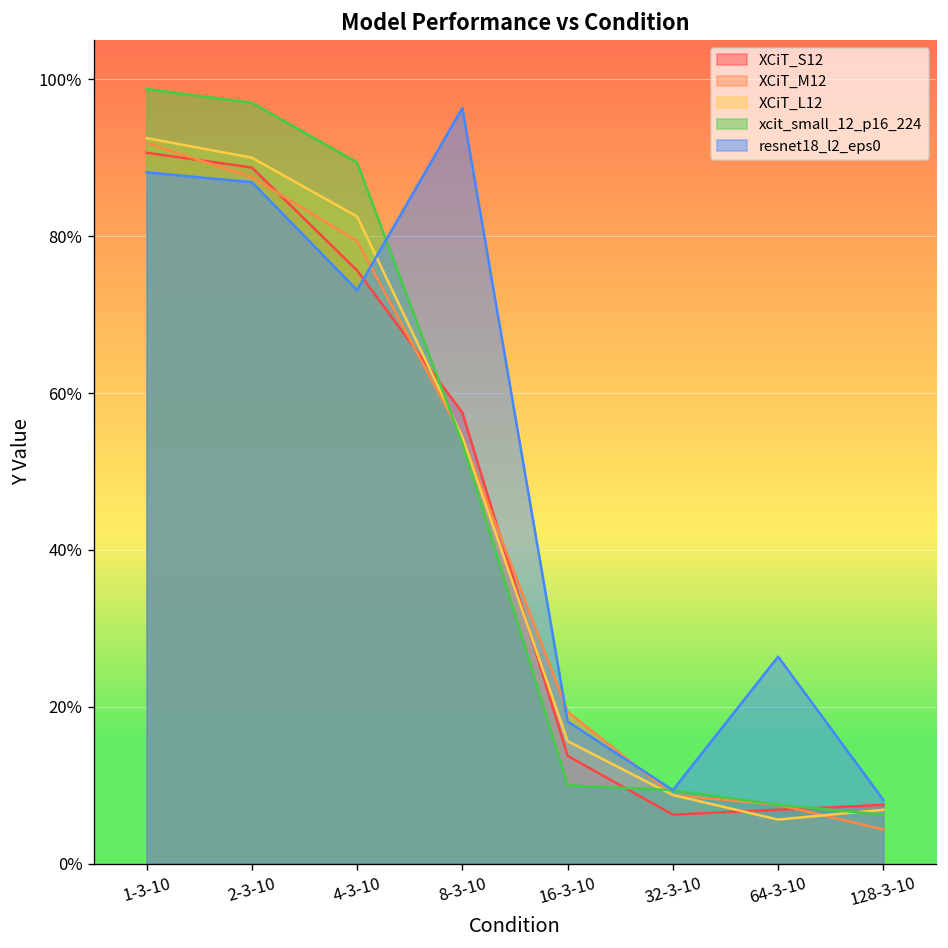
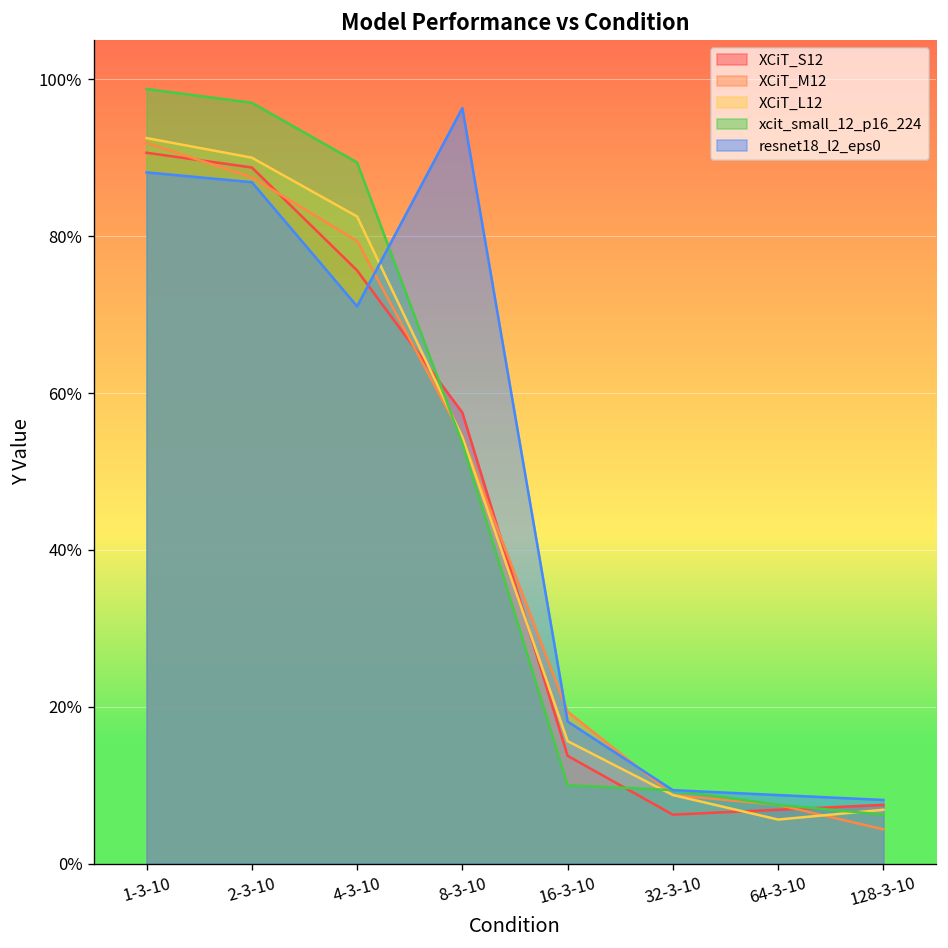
  {
    "xcit_small_12_p16_224": {
      "1-3-10": "99%",
      "2-3-10": "97%",
      "4-3-10": "89%",
      "8-3-10": "54%",
      "16-3-10": "10%",
      "128-3-10": "6%"
    },
    "resnet18_l2_eps0": {
      "1-3-10": "88%",
      "2-3-10": "87%",
-     "4-3-10": "73%",
+     "4-3-10": "71%",
      "8-3-10": "96%",
      "16-3-10": "18%",
-     "64-3-10": "26%",
+     "64-3-10": "9%",
      "128-3-10": "8%"
    }
  }
